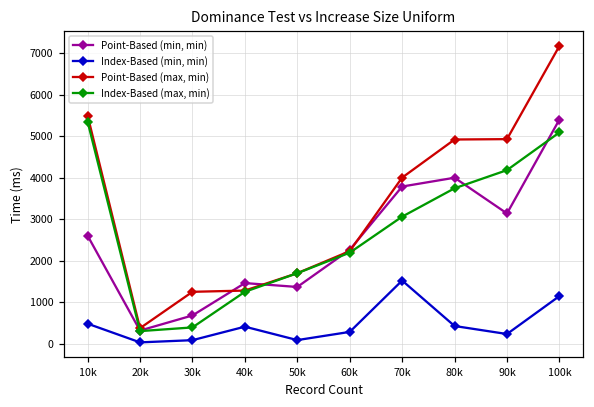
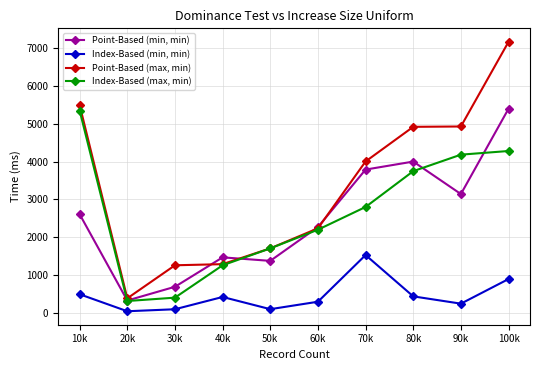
  {
    "Point-Based (min, min)": {
      "10k": 2600,
      "30k": 700,
      "40k": 1500,
      "50k": 1400,
      "70k": 3800,
      "80k": 4000,
      "90k": 3100,
      "100k": 5400
    },
    "Index-Based (min, min)": {
      "10k": 500,
      "20k": 0,
      "30k": 100,
      "40k": 400,
      "50k": 100,
      "60k": 300,
      "70k": 1500,
      "80k": 400,
      "90k": 200,
-     "100k": 1200
+     "100k": 900
    },
    "Point-Based (max, min)": {
      "10k": 5500,
      "30k": 1300,
      "70k": 4000,
      "80k": 4900,
      "90k": 4900,
      "100k": 7200
    },
    "Index-Based (max, min)": {
      "10k": 5400,
      "30k": 400,
-     "70k": 3100,
+     "70k": 2800,
      "80k": 3700,
      "90k": 4200,
-     "100k": 5100
+     "100k": 4300
    }
  }
